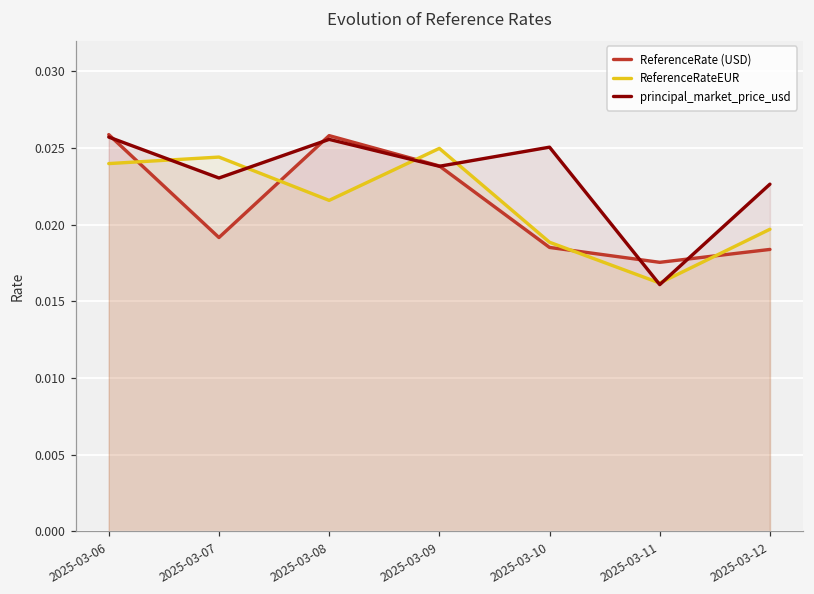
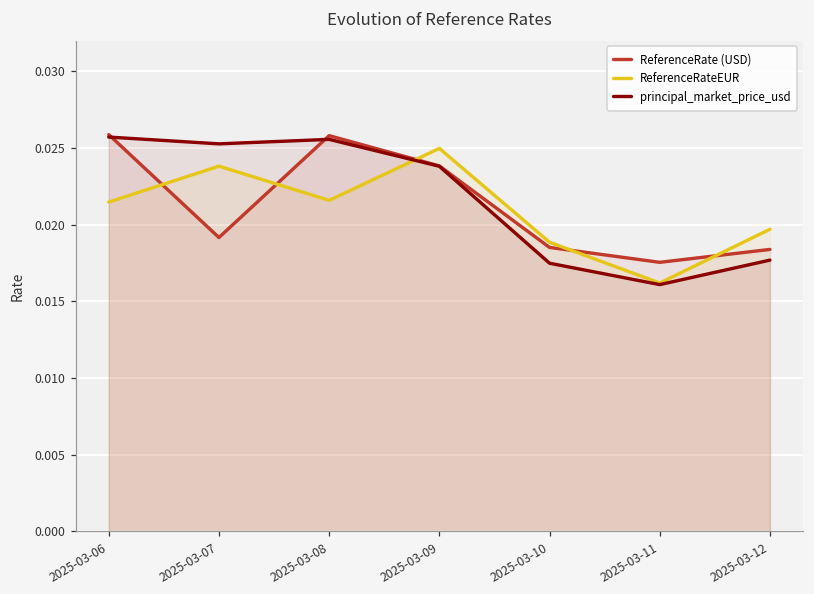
  {
    "ReferenceRate (USD)": {
      "2025-03-07": 0.0192,
      "2025-03-08": 0.0258,
      "2025-03-10": 0.0185,
      "2025-03-11": 0.0175,
      "2025-03-12": 0.0184
    },
    "ReferenceRateEUR": {
-     "2025-03-06": 0.0240,
-     "2025-03-07": 0.0244,
+     "2025-03-06": 0.0215,
+     "2025-03-07": 0.0238,
      "2025-03-08": 0.0216,
      "2025-03-09": 0.0250,
      "2025-03-10": 0.0189,
      "2025-03-12": 0.0197
    },
    "principal_market_price_usd": {
-     "2025-03-07": 0.0230,
+     "2025-03-07": 0.0253,
      "2025-03-08": 0.0256,
-     "2025-03-10": 0.0251,
-     "2025-03-12": 0.0226
+     "2025-03-10": 0.0175,
+     "2025-03-12": 0.0177
    }
  }
